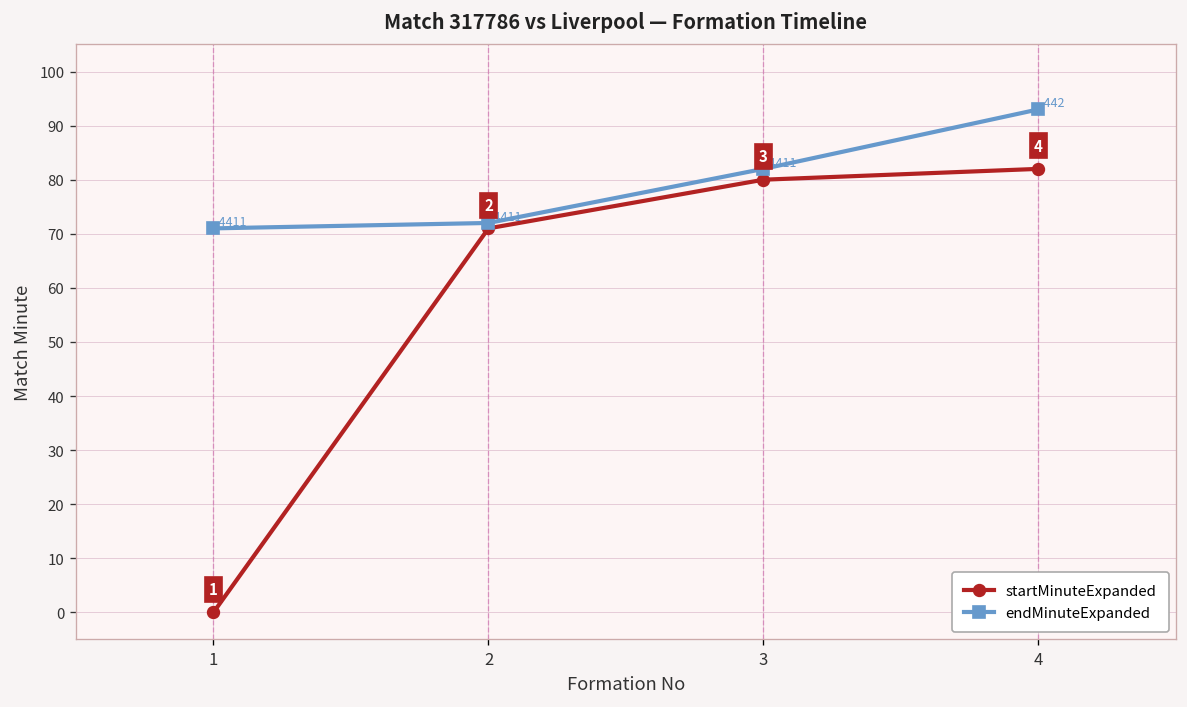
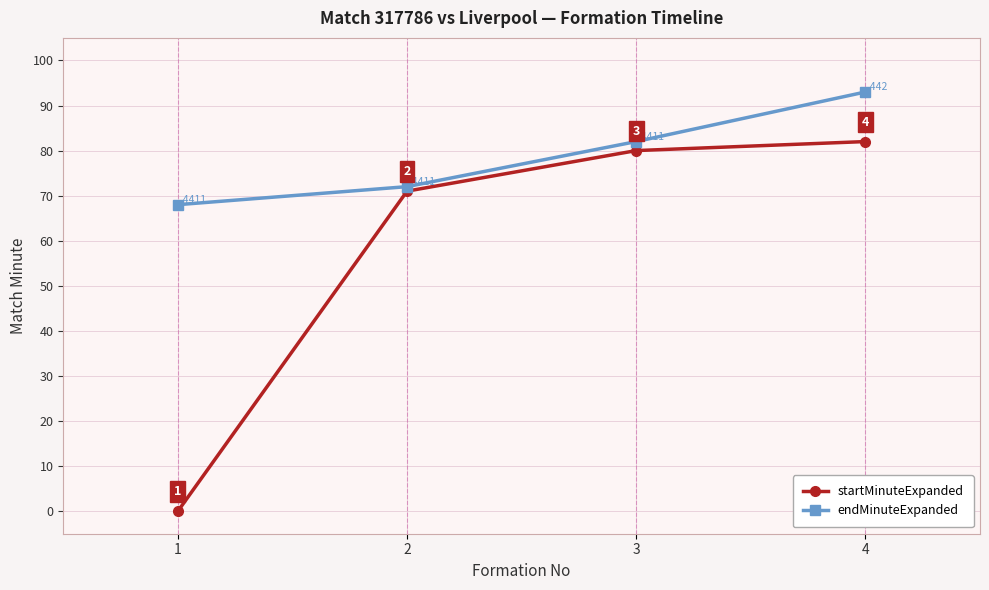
  {
    "startMinuteExpanded": {
      "2": 71,
      "3": 80
    },
    "endMinuteExpanded": {
-     "1": 71
+     "1": 68
    }
  }
